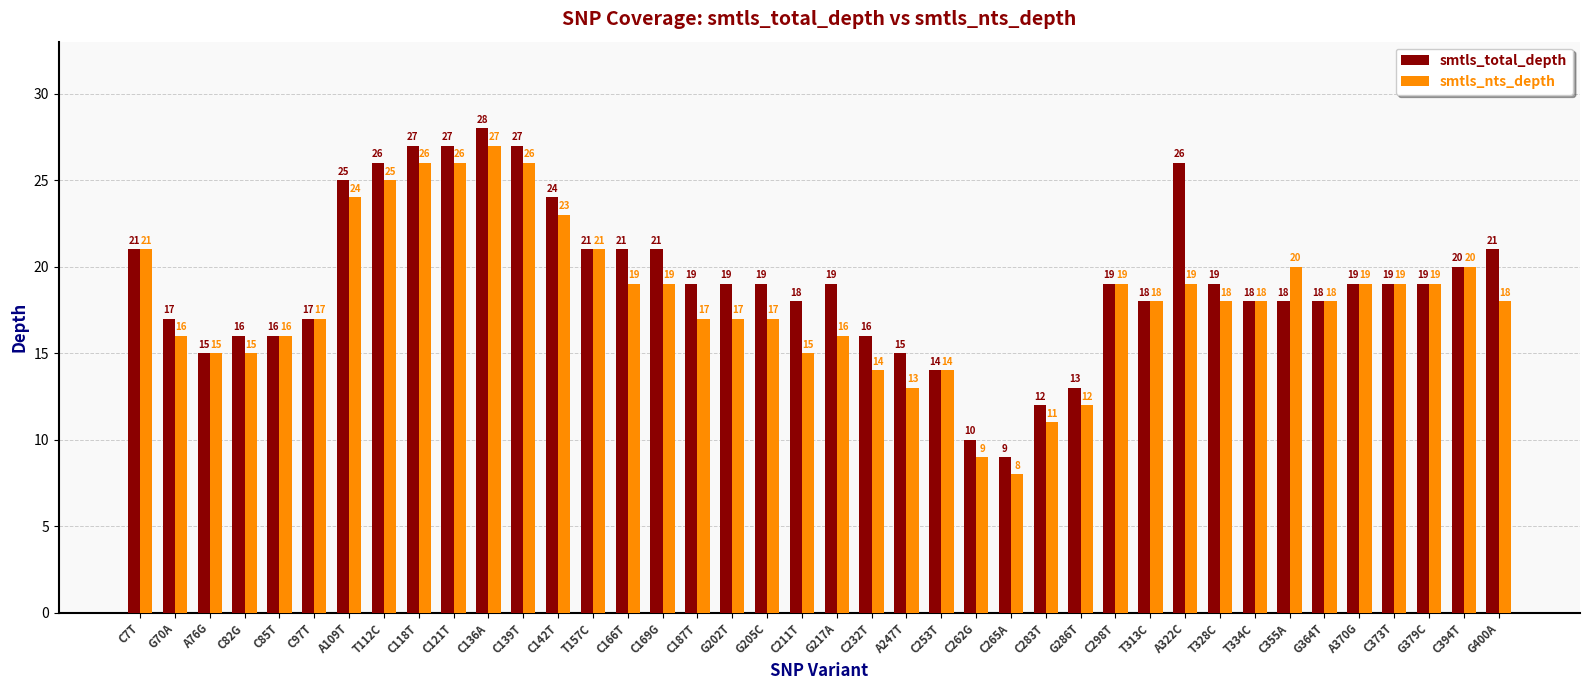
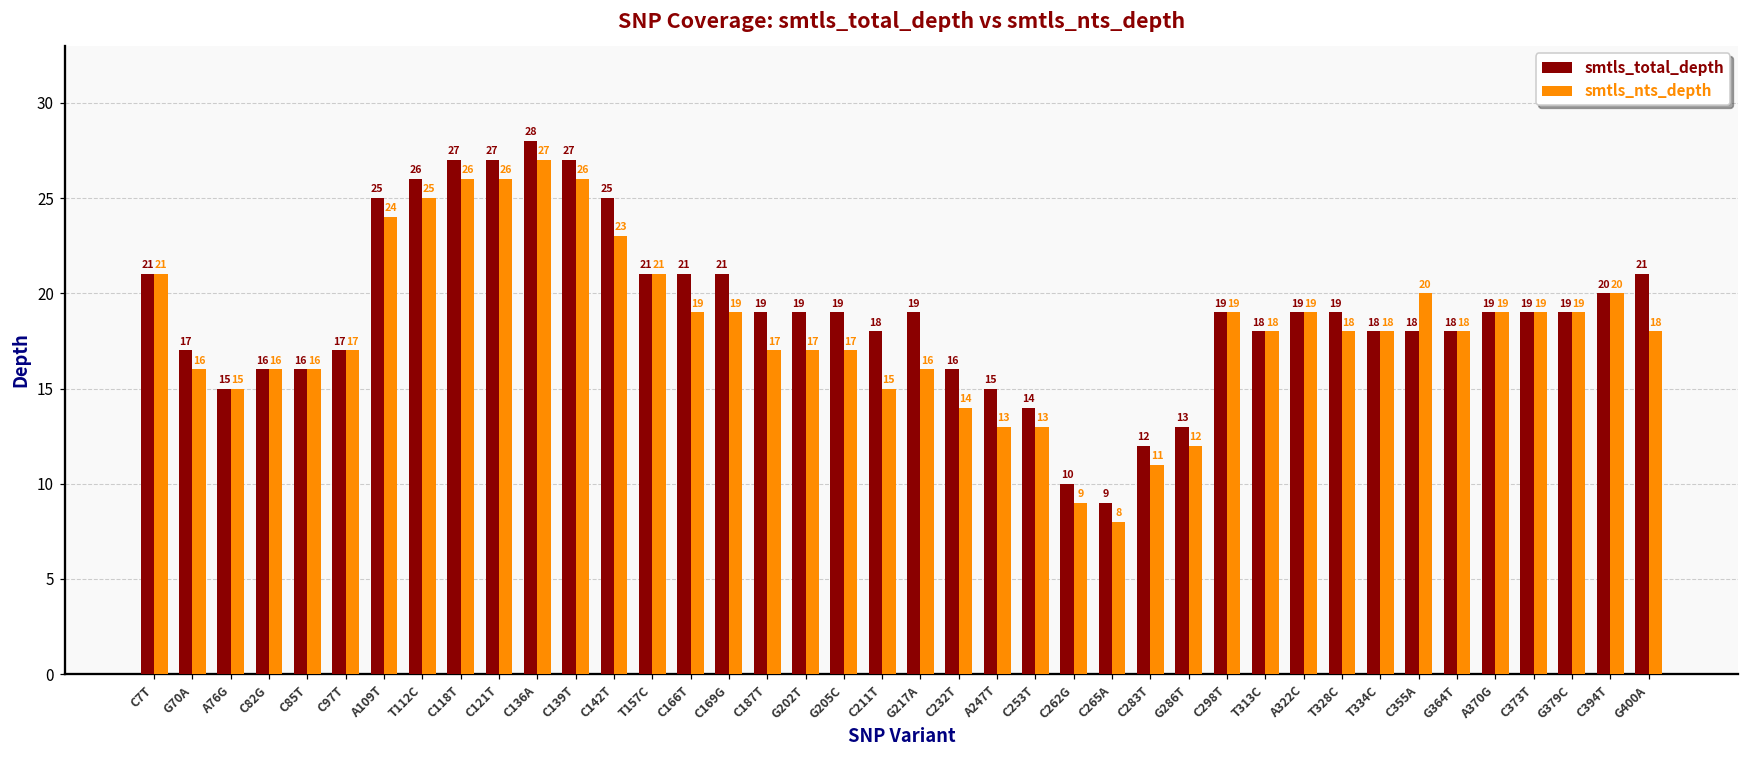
  {
    "smtls_total_depth": {
      "C7T": 21,
      "G70A": 17,
      "A76G": 15,
      "C82G": 16,
      "C85T": 16,
      "C97T": 17,
      "A109T": 25,
      "T112C": 26,
      "C118T": 27,
      "C121T": 27,
      "C136A": 28,
      "C139T": 27,
-     "C142T": 24,
+     "C142T": 25,
      "T157C": 21,
      "C166T": 21,
      "C169G": 21,
      "C187T": 19,
      "G202T": 19,
      "G205C": 19,
      "C211T": 18,
      "G217A": 19,
      "C232T": 16,
      "A247T": 15,
      "C253T": 14,
      "C262G": 10,
      "C265A": 9,
      "C283T": 12,
      "G286T": 13,
      "C298T": 19,
      "T313C": 18,
-     "A322C": 26,
+     "A322C": 19,
      "T328C": 19,
      "T334C": 18,
      "C355A": 18,
      "G364T": 18,
      "A370G": 19,
      "C373T": 19,
      "G379C": 19,
      "C394T": 20,
      "G400A": 21
    },
    "smtls_nts_depth": {
      "C7T": 21,
      "G70A": 16,
      "A76G": 15,
-     "C82G": 15,
+     "C82G": 16,
      "C85T": 16,
      "C97T": 17,
      "A109T": 24,
      "T112C": 25,
      "C118T": 26,
      "C121T": 26,
      "C136A": 27,
      "C139T": 26,
      "C142T": 23,
      "T157C": 21,
      "C166T": 19,
      "C169G": 19,
      "C187T": 17,
      "G202T": 17,
      "G205C": 17,
      "C211T": 15,
      "G217A": 16,
      "C232T": 14,
      "A247T": 13,
-     "C253T": 14,
+     "C253T": 13,
      "C262G": 9,
      "C265A": 8,
      "C283T": 11,
      "G286T": 12,
      "C298T": 19,
      "T313C": 18,
      "A322C": 19,
      "T328C": 18,
      "T334C": 18,
      "C355A": 20,
      "G364T": 18,
      "A370G": 19,
      "C373T": 19,
      "G379C": 19,
      "C394T": 20,
      "G400A": 18
    }
  }
